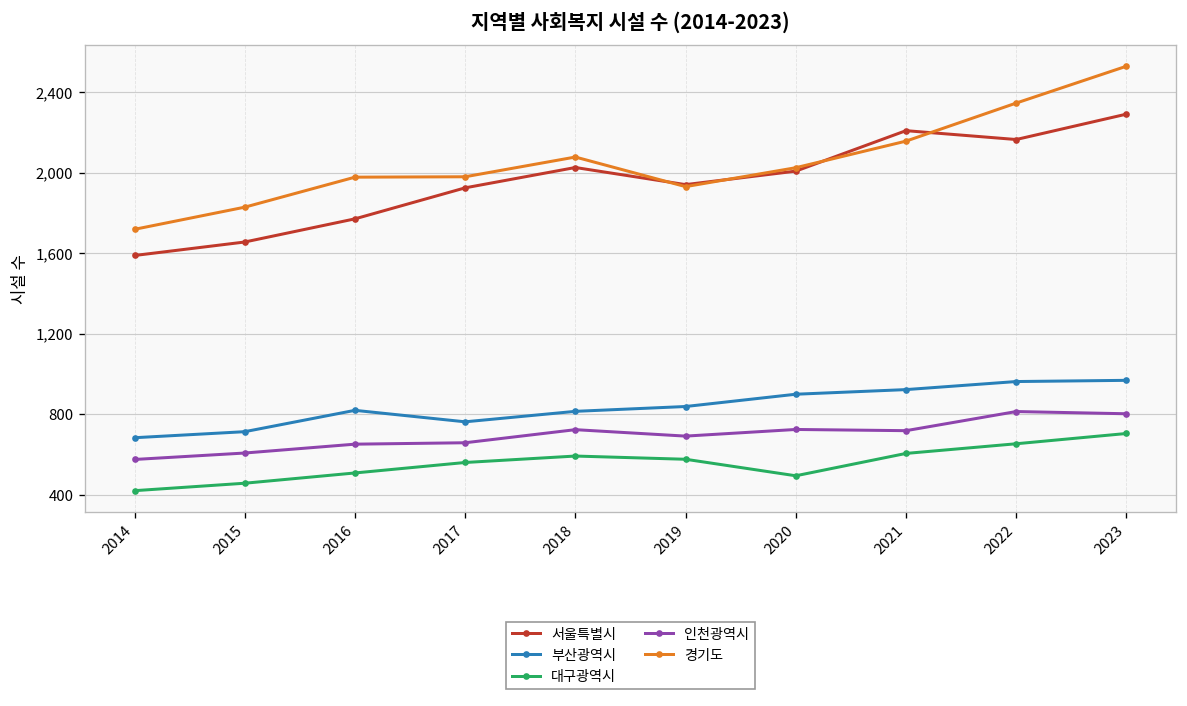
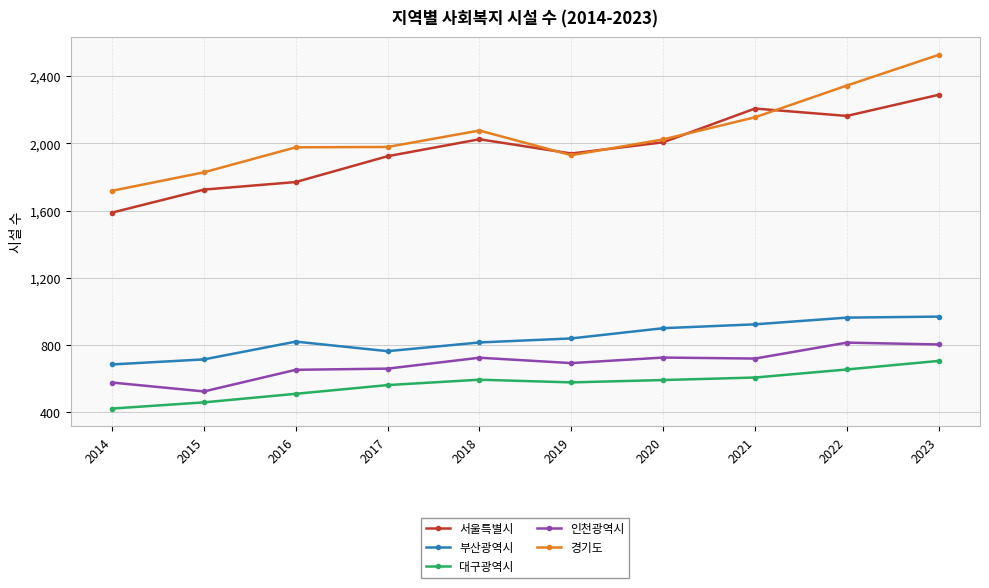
  {
    "서울특별시": {
      "2014": "1,590",
-     "2015": "1,660",
+     "2015": "1,730",
      "2016": "1,770",
      "2017": "1,920",
      "2018": "2,030",
      "2020": "2,010",
      "2021": "2,210",
      "2022": "2,160",
      "2023": "2,290"
    },
    "부산광역시": {
      "2014": "680",
      "2015": "710",
      "2016": "820",
      "2017": "760",
      "2018": "810",
      "2019": "840",
      "2020": "900",
      "2021": "920",
      "2022": "960",
      "2023": "970"
    },
    "대구광역시": {
      "2014": "420",
      "2015": "460",
      "2016": "510",
      "2017": "560",
      "2018": "590",
      "2019": "580",
-     "2020": "490",
+     "2020": "590",
      "2021": "610",
      "2022": "650",
      "2023": "700"
    },
    "인천광역시": {
      "2014": "580",
-     "2015": "610",
+     "2015": "520",
      "2016": "650",
      "2017": "660",
      "2018": "720",
      "2019": "690",
      "2020": "720",
      "2021": "720",
      "2022": "810",
      "2023": "800"
    },
    "경기도": {
      "2014": "1,720",
      "2015": "1,830",
      "2016": "1,980",
      "2017": "1,980",
      "2018": "2,080",
      "2020": "2,020",
      "2021": "2,160",
      "2022": "2,350",
      "2023": "2,530"
    }
  }
